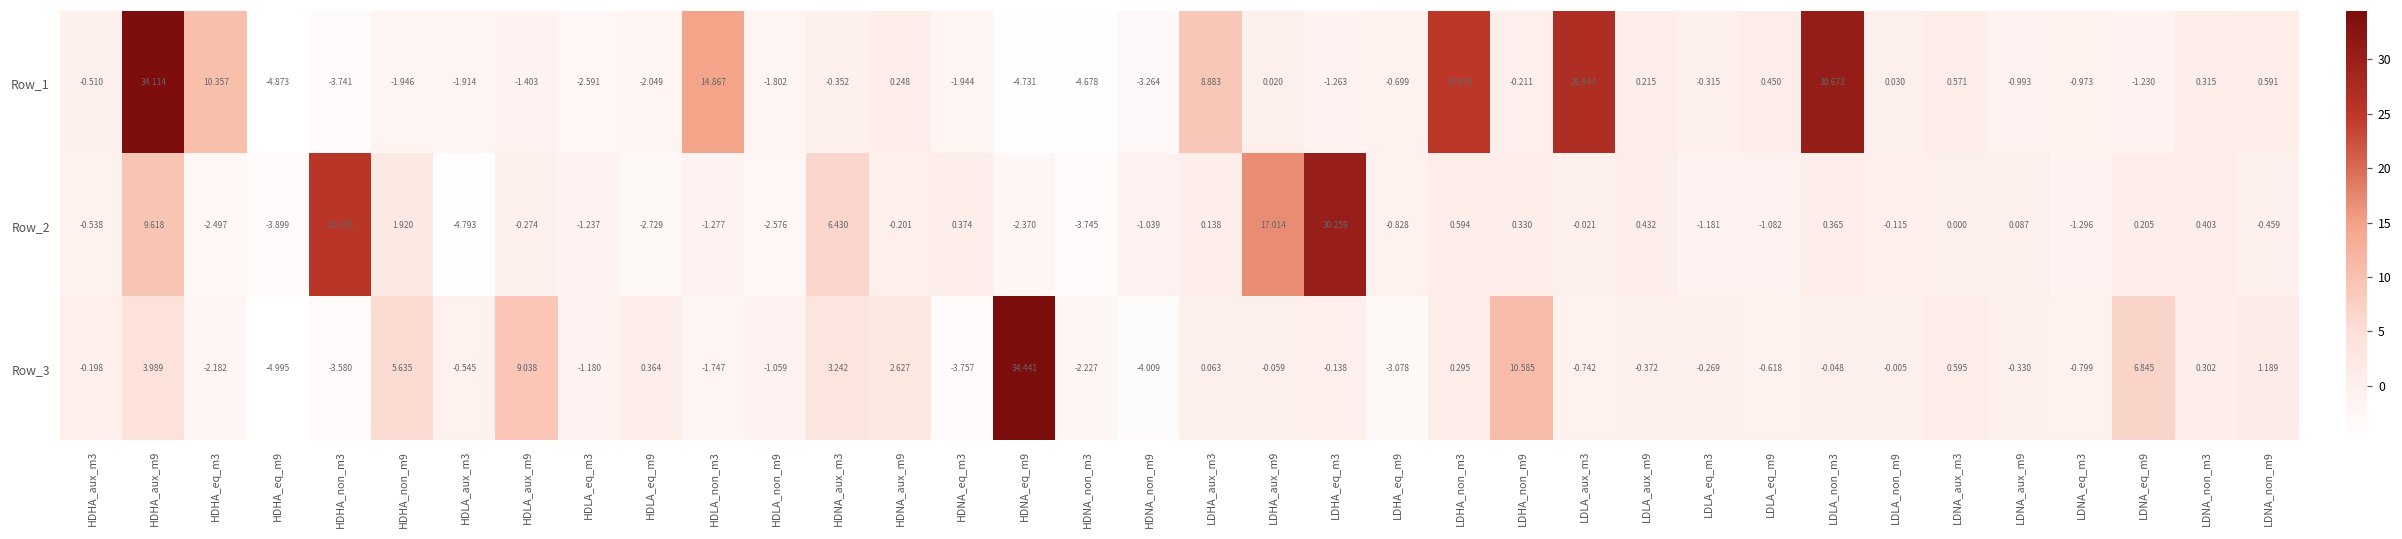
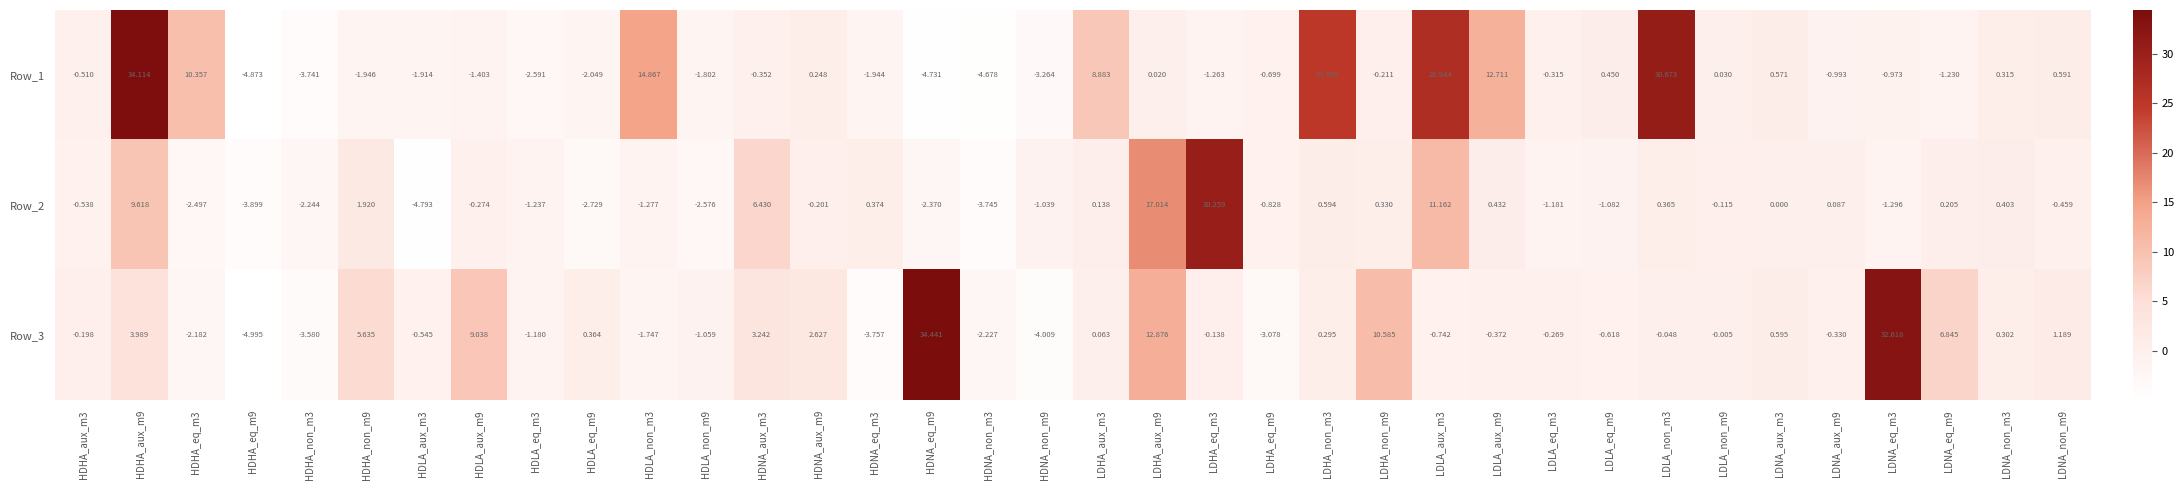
  {
    "Row_1": {
      "HDHA_aux_m3": -0.510,
      "HDHA_aux_m9": 34.114,
      "HDHA_eq_m3": 10.357,
      "HDHA_eq_m9": -4.873,
      "HDHA_non_m3": -3.741,
      "HDHA_non_m9": -1.946,
      "HDLA_aux_m3": -1.914,
      "HDLA_aux_m9": -1.403,
      "HDLA_eq_m3": -2.591,
      "HDLA_eq_m9": -2.049,
      "HDLA_non_m3": 14.867,
      "HDLA_non_m9": -1.802,
      "HDNA_aux_m3": -0.352,
      "HDNA_aux_m9": 0.248,
      "HDNA_eq_m3": -1.944,
      "HDNA_eq_m9": -4.731,
      "HDNA_non_m3": -4.678,
      "HDNA_non_m9": -3.264,
      "LDHA_aux_m3": 8.883,
      "LDHA_aux_m9": 0.020,
      "LDHA_eq_m3": -1.263,
      "LDHA_eq_m9": -0.699,
      "LDHA_non_m3": 24.950,
      "LDHA_non_m9": -0.211,
      "LDLA_aux_m3": 26.944,
-     "LDLA_aux_m9": 0.215,
+     "LDLA_aux_m9": 12.711,
      "LDLA_eq_m3": -0.315,
      "LDLA_eq_m9": 0.450,
      "LDLA_non_m3": 30.673,
      "LDLA_non_m9": 0.030,
      "LDNA_aux_m3": 0.571,
      "LDNA_aux_m9": -0.993,
      "LDNA_eq_m3": -0.973,
      "LDNA_eq_m9": -1.230,
      "LDNA_non_m3": 0.315,
      "LDNA_non_m9": 0.591
    },
    "Row_2": {
      "HDHA_aux_m3": -0.538,
      "HDHA_aux_m9": 9.618,
      "HDHA_eq_m3": -2.497,
      "HDHA_eq_m9": -3.899,
-     "HDHA_non_m3": 25.455,
+     "HDHA_non_m3": -2.244,
      "HDHA_non_m9": 1.920,
      "HDLA_aux_m3": -4.793,
      "HDLA_aux_m9": -0.274,
      "HDLA_eq_m3": -1.237,
      "HDLA_eq_m9": -2.729,
      "HDLA_non_m3": -1.277,
      "HDLA_non_m9": -2.576,
      "HDNA_aux_m3": 6.430,
      "HDNA_aux_m9": -0.201,
      "HDNA_eq_m3": 0.374,
      "HDNA_eq_m9": -2.370,
      "HDNA_non_m3": -3.745,
      "HDNA_non_m9": -1.039,
      "LDHA_aux_m3": 0.138,
      "LDHA_aux_m9": 17.014,
      "LDHA_eq_m3": 30.259,
      "LDHA_eq_m9": -0.828,
      "LDHA_non_m3": 0.594,
      "LDHA_non_m9": 0.330,
-     "LDLA_aux_m3": -0.021,
+     "LDLA_aux_m3": 11.162,
      "LDLA_aux_m9": 0.432,
      "LDLA_eq_m3": -1.181,
      "LDLA_eq_m9": -1.082,
      "LDLA_non_m3": 0.365,
      "LDLA_non_m9": -0.115,
      "LDNA_aux_m3": 0.000,
      "LDNA_aux_m9": 0.087,
      "LDNA_eq_m3": -1.296,
      "LDNA_eq_m9": 0.205,
      "LDNA_non_m3": 0.403,
      "LDNA_non_m9": -0.459
    },
    "Row_3": {
      "HDHA_aux_m3": -0.198,
      "HDHA_aux_m9": 3.989,
      "HDHA_eq_m3": -2.182,
      "HDHA_eq_m9": -4.995,
      "HDHA_non_m3": -3.580,
      "HDHA_non_m9": 5.635,
      "HDLA_aux_m3": -0.545,
      "HDLA_aux_m9": 9.038,
      "HDLA_eq_m3": -1.180,
      "HDLA_eq_m9": 0.364,
      "HDLA_non_m3": -1.747,
      "HDLA_non_m9": -1.059,
      "HDNA_aux_m3": 3.242,
      "HDNA_aux_m9": 2.627,
      "HDNA_eq_m3": -3.757,
      "HDNA_eq_m9": 34.441,
      "HDNA_non_m3": -2.227,
      "HDNA_non_m9": -4.009,
      "LDHA_aux_m3": 0.063,
-     "LDHA_aux_m9": -0.059,
+     "LDHA_aux_m9": 12.876,
      "LDHA_eq_m3": -0.138,
      "LDHA_eq_m9": -3.078,
      "LDHA_non_m3": 0.295,
      "LDHA_non_m9": 10.585,
      "LDLA_aux_m3": -0.742,
      "LDLA_aux_m9": -0.372,
      "LDLA_eq_m3": -0.269,
      "LDLA_eq_m9": -0.618,
      "LDLA_non_m3": -0.048,
      "LDLA_non_m9": -0.005,
      "LDNA_aux_m3": 0.595,
      "LDNA_aux_m9": -0.330,
-     "LDNA_eq_m3": -0.799,
+     "LDNA_eq_m3": 32.618,
      "LDNA_eq_m9": 6.845,
      "LDNA_non_m3": 0.302,
      "LDNA_non_m9": 1.189
    }
  }
